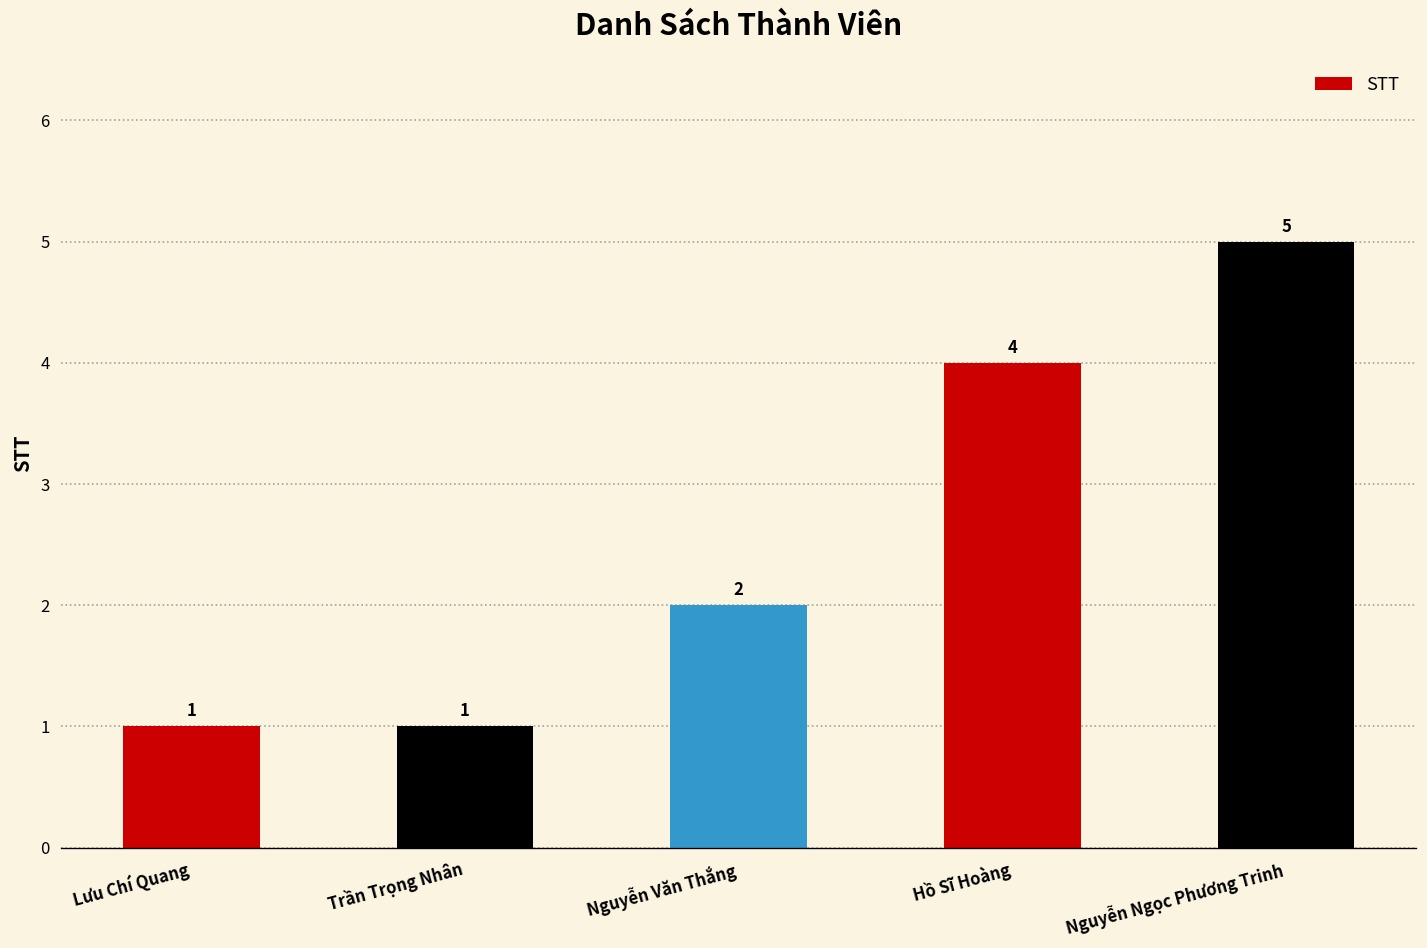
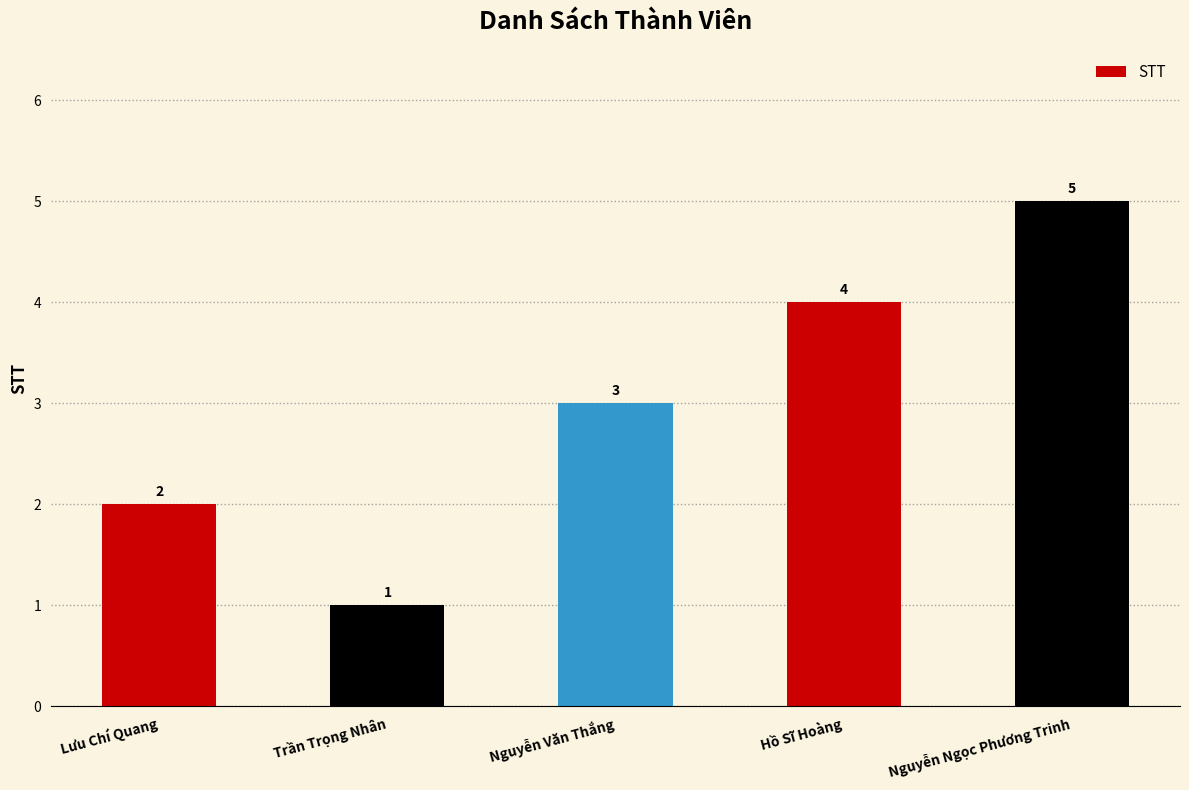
  {
-   "Lưu Chí Quang": 1,
+   "Lưu Chí Quang": 2,
    "Trần Trọng Nhân": 1,
-   "Nguyễn Văn Thắng": 2,
+   "Nguyễn Văn Thắng": 3,
    "Hồ Sĩ Hoàng": 4,
    "Nguyễn Ngọc Phương Trinh": 5
  }
